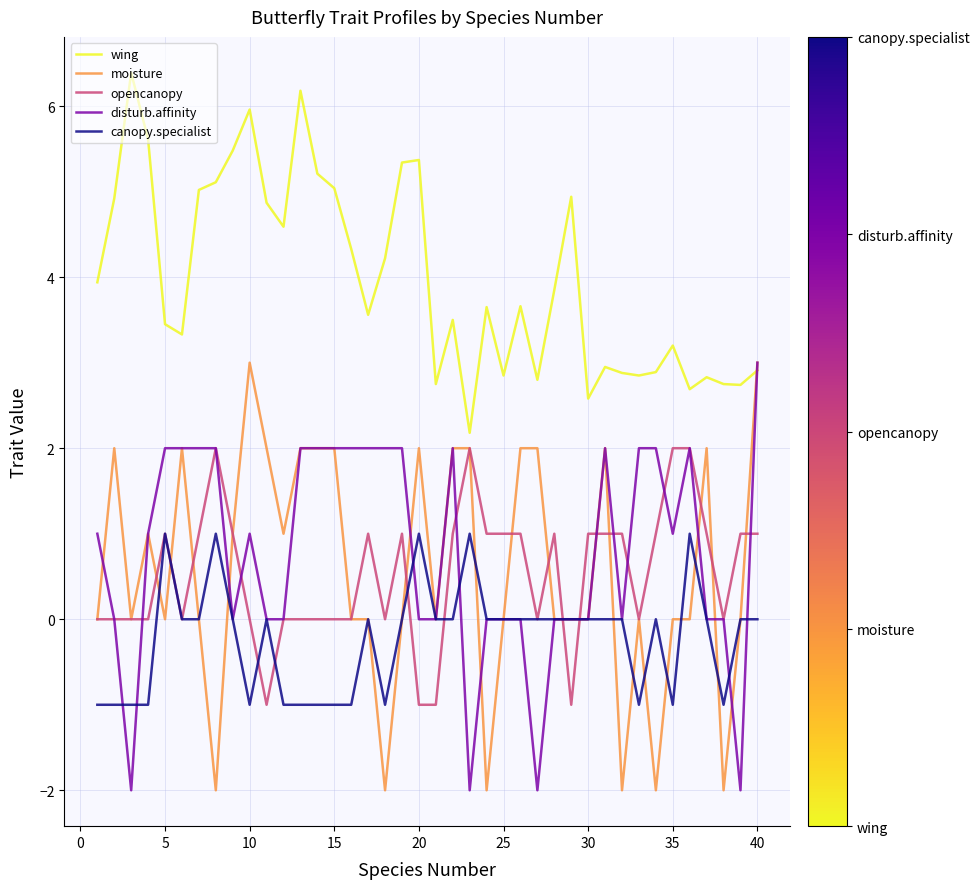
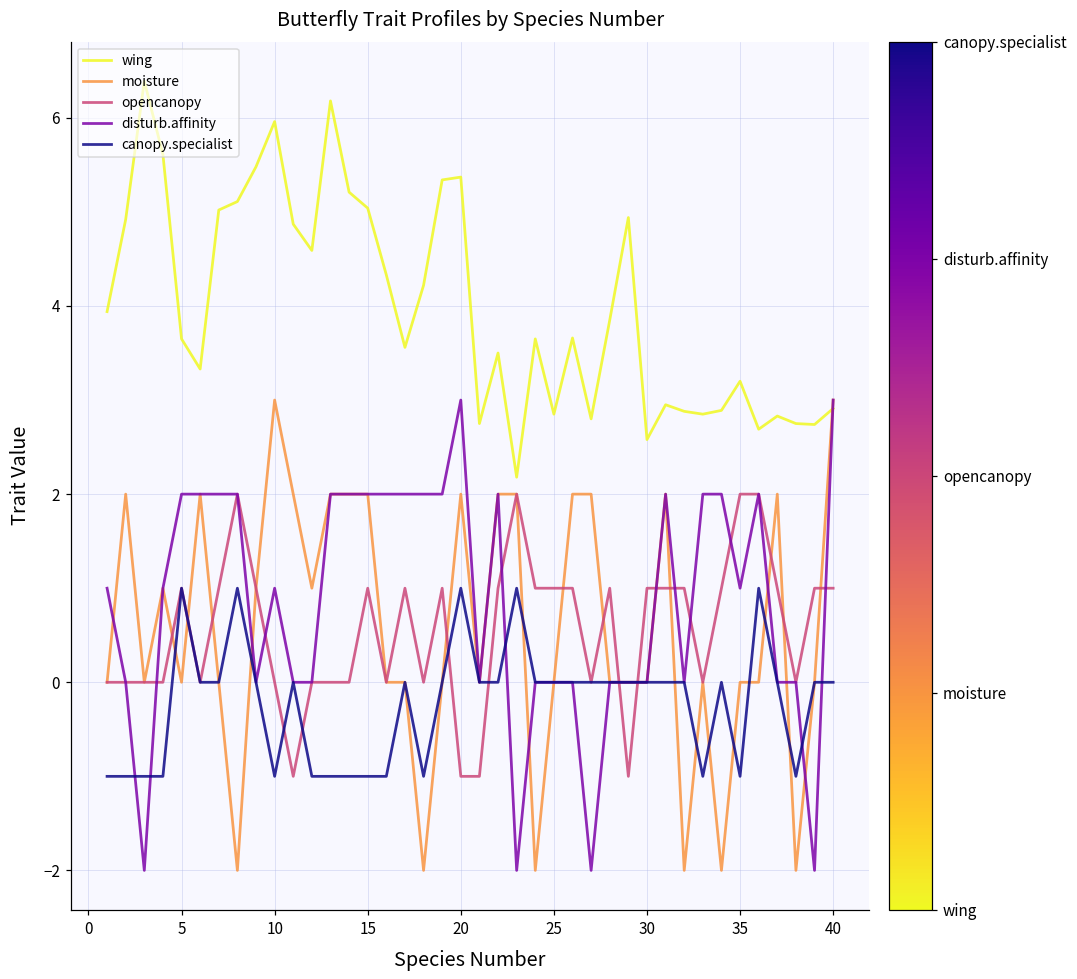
  {
    "wing": {
-     "5": 3.5,
+     "5": 3.7,
      "10": 6.0,
      "15": 5.0,
      "20": 5.4,
      "25": 2.9,
      "30": 2.6,
      "35": 3.2,
      "40": 2.9
    },
    "moisture": {
      "5": 0.0,
      "10": 3.0,
      "20": 2.0,
      "35": 0.0
    },
    "opencanopy": {
      "10": 0,
-     "15": 0,
+     "15": 1,
      "20": -1,
      "25": 1,
      "30": 1,
      "35": 2,
      "40": 1
    },
    "disturb.affinity": {
      "5": 2,
      "10": 1,
-     "20": 0,
+     "20": 3,
      "35": 1
    },
    "canopy.specialist": {
      "10": -1.0,
      "15": -1.0,
      "20": 1.0,
      "35": -1.0,
      "40": 0.0
    }
  }
